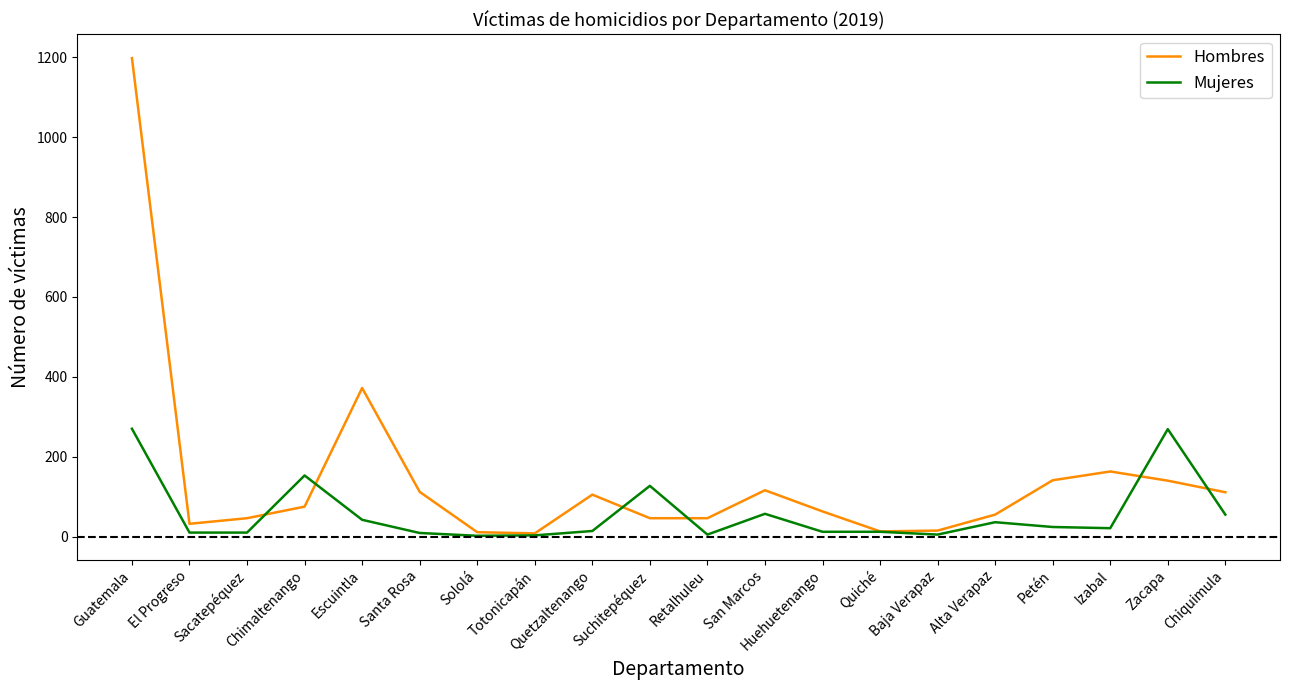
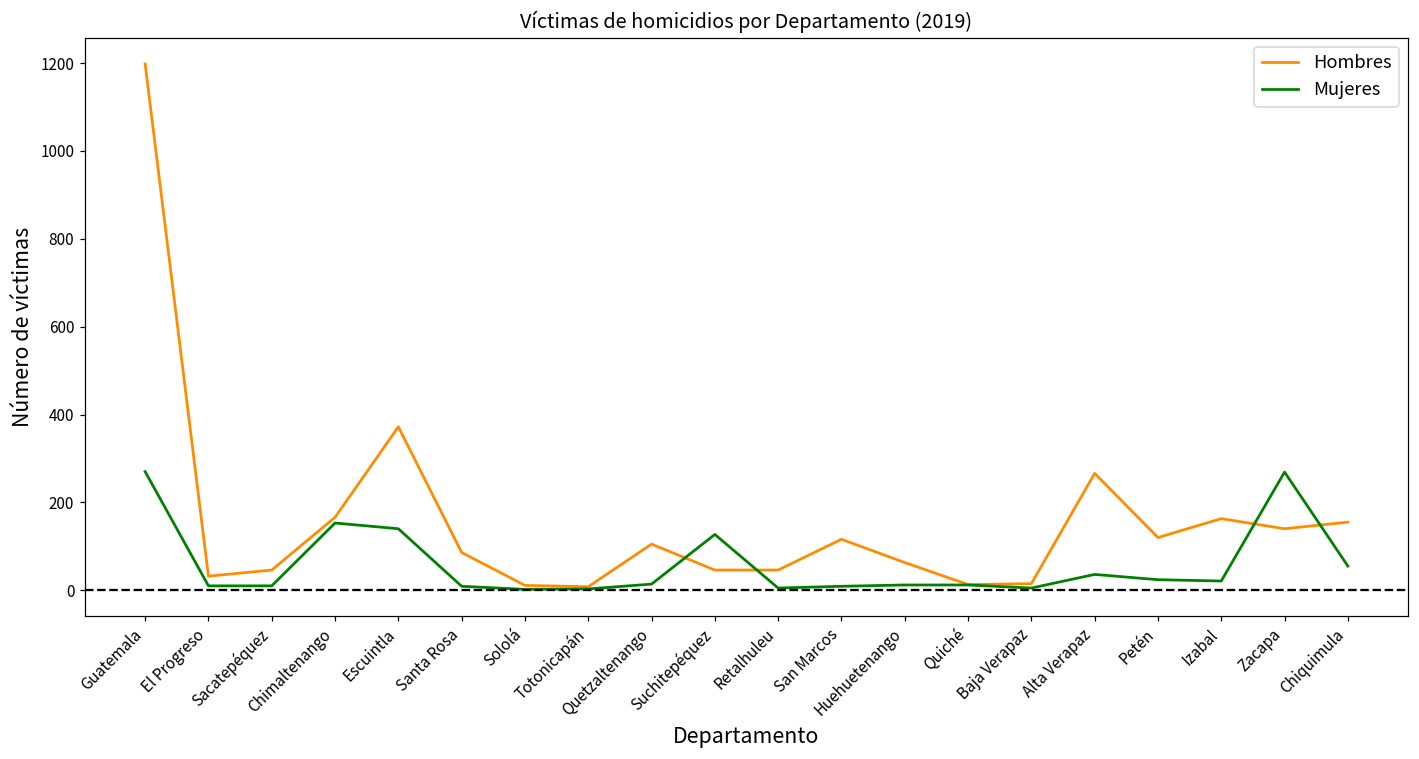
  {
    "Hombres": {
      "Guatemala": 1200,
      "El Progreso": 30,
      "Sacatepéquez": 50,
-     "Chimaltenango": 80,
+     "Chimaltenango": 170,
      "Escuintla": 370,
-     "Santa Rosa": 110,
+     "Santa Rosa": 90,
      "Sololá": 10,
      "Quetzaltenango": 110,
      "Suchitepéquez": 50,
      "Retalhuleu": 50,
      "San Marcos": 120,
      "Huehuetenango": 60,
      "Baja Verapaz": 20,
-     "Alta Verapaz": 60,
-     "Petén": 140,
+     "Alta Verapaz": 270,
+     "Petén": 120,
      "Izabal": 160,
      "Zacapa": 140,
-     "Chiquimula": 110
+     "Chiquimula": 160
    },
    "Mujeres": {
      "Guatemala": 270,
      "El Progreso": 10,
      "Sacatepéquez": 10,
      "Chimaltenango": 150,
-     "Escuintla": 40,
+     "Escuintla": 140,
      "Santa Rosa": 10,
      "Sololá": 0,
      "Quetzaltenango": 10,
      "Suchitepéquez": 130,
      "Retalhuleu": 10,
-     "San Marcos": 60,
+     "San Marcos": 10,
      "Huehuetenango": 10,
      "Baja Verapaz": 10,
      "Alta Verapaz": 40,
      "Petén": 20,
      "Izabal": 20,
      "Zacapa": 270,
      "Chiquimula": 60
    }
  }
